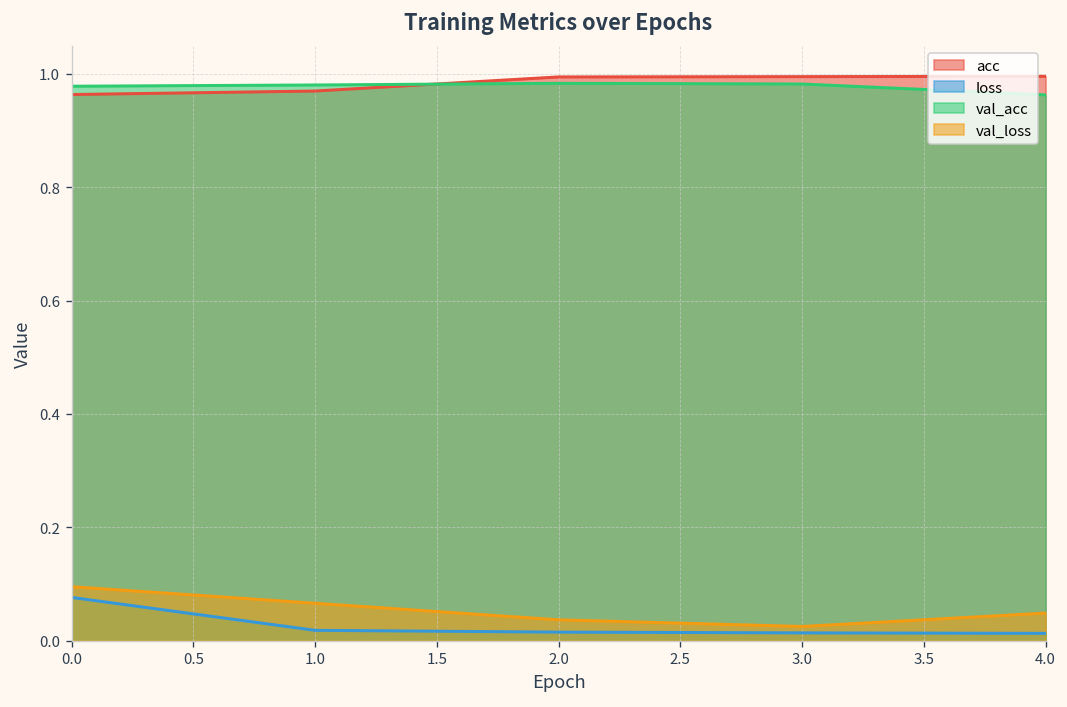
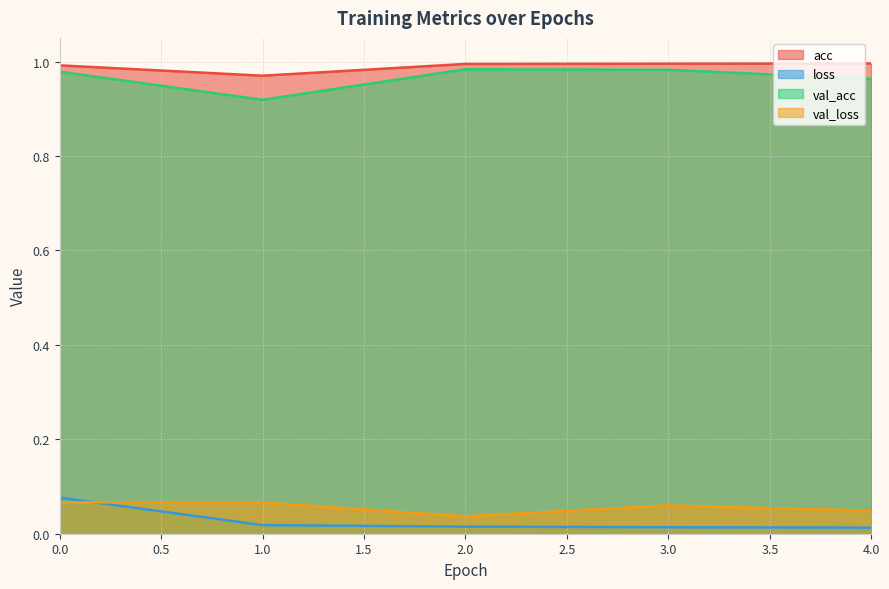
  {
    "acc": {
-     "0.0": 0.96,
+     "0.0": 0.99,
      "1.0": 0.97,
      "2.0": 0.99,
      "3.0": 1.00,
      "4.0": 1.00
    },
    "loss": {
      "0.0": 0.08,
      "1.0": 0.02,
      "2.0": 0.02,
      "3.0": 0.01,
      "4.0": 0.01
    },
    "val_acc": {
      "0.0": 0.98,
-     "1.0": 0.98,
+     "1.0": 0.92,
      "2.0": 0.98,
      "3.0": 0.98,
      "4.0": 0.96
    },
    "val_loss": {
-     "0.0": 0.10,
+     "0.0": 0.07,
      "1.0": 0.07,
      "2.0": 0.04,
-     "3.0": 0.03,
+     "3.0": 0.06,
      "4.0": 0.05
    }
  }
